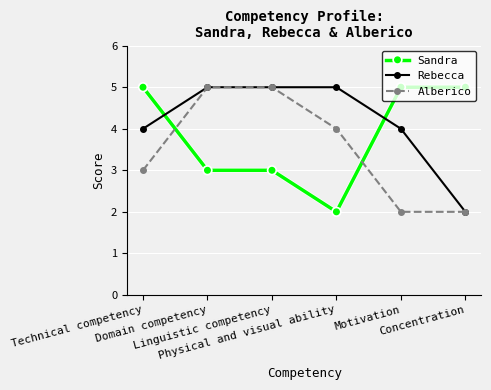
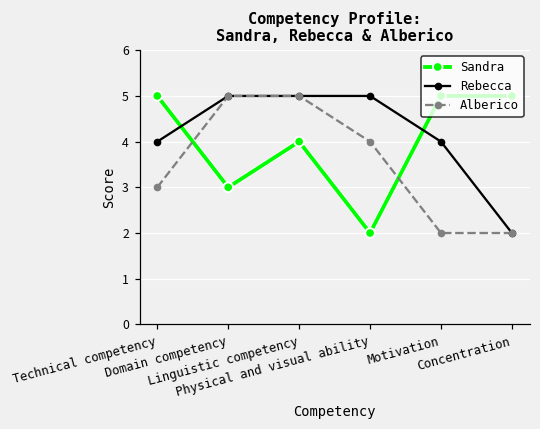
  {
    "Sandra": {
      "Technical competency": 5,
      "Domain competency": 3,
-     "Linguistic competency": 3,
+     "Linguistic competency": 4,
      "Physical and visual ability": 2
    },
    "Rebecca": {
      "Technical competency": 4,
      "Physical and visual ability": 5,
      "Motivation": 4
    },
    "Alberico": {
      "Technical competency": 3,
      "Physical and visual ability": 4,
      "Motivation": 2
    }
  }
